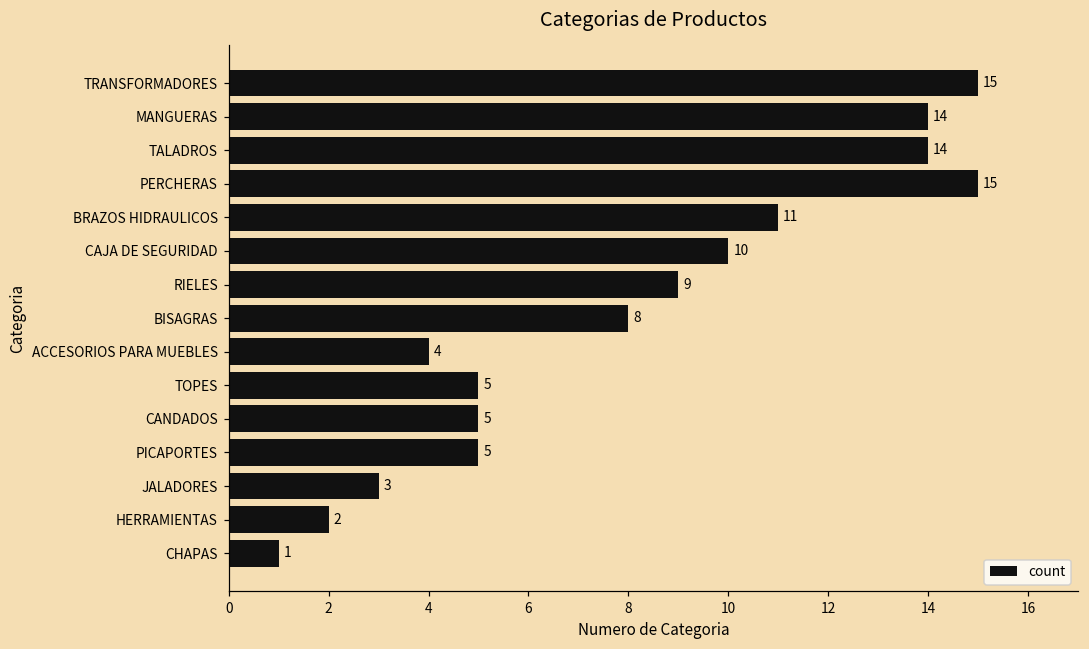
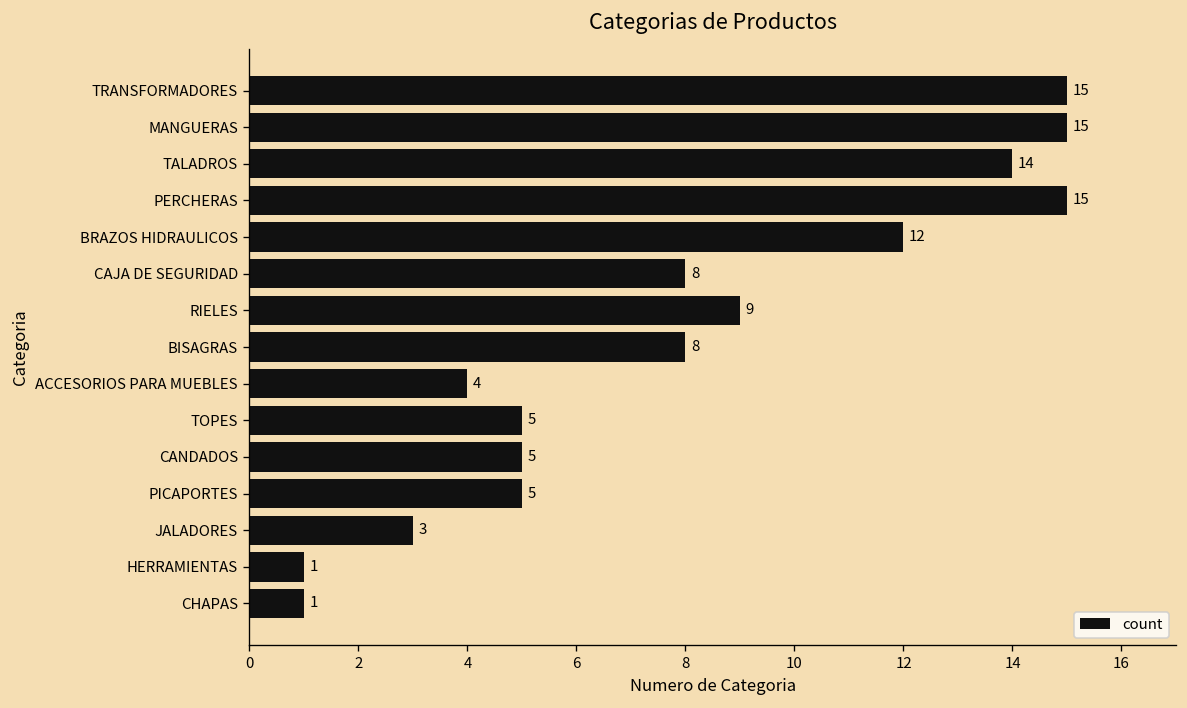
  {
    "TRANSFORMADORES": 15,
-   "MANGUERAS": 14,
+   "MANGUERAS": 15,
    "TALADROS": 14,
    "PERCHERAS": 15,
-   "BRAZOS HIDRAULICOS": 11,
-   "CAJA DE SEGURIDAD": 10,
+   "BRAZOS HIDRAULICOS": 12,
+   "CAJA DE SEGURIDAD": 8,
    "RIELES": 9,
    "BISAGRAS": 8,
    "ACCESORIOS PARA MUEBLES": 4,
    "TOPES": 5,
    "CANDADOS": 5,
    "PICAPORTES": 5,
    "JALADORES": 3,
-   "HERRAMIENTAS": 2,
+   "HERRAMIENTAS": 1,
    "CHAPAS": 1
  }
